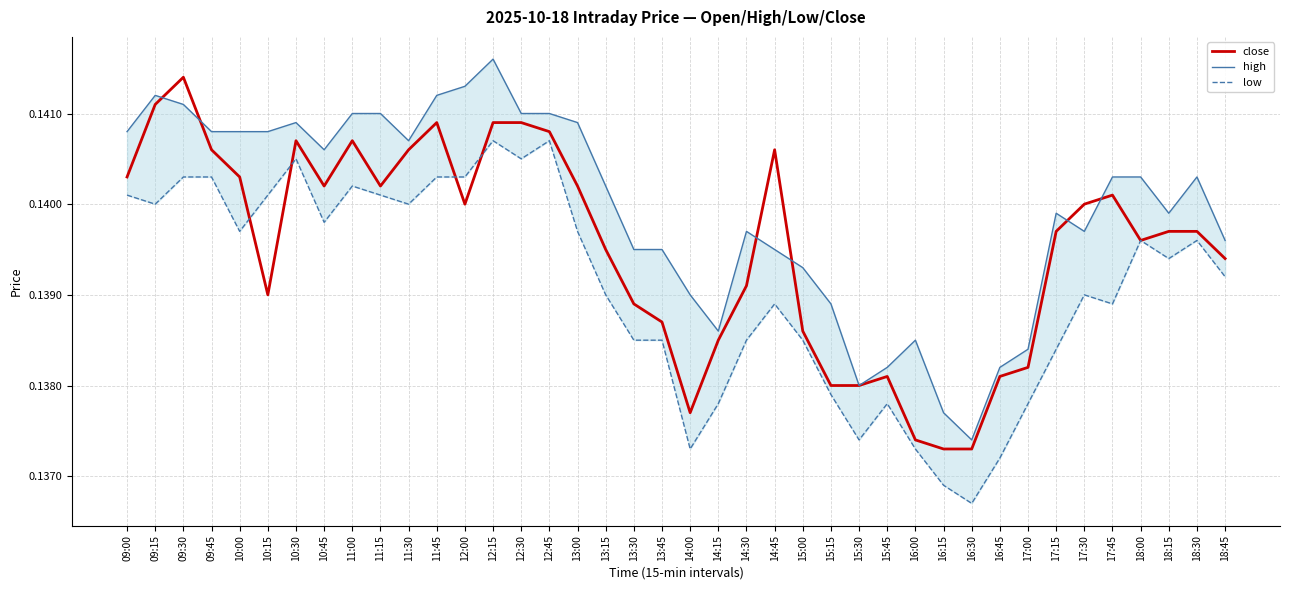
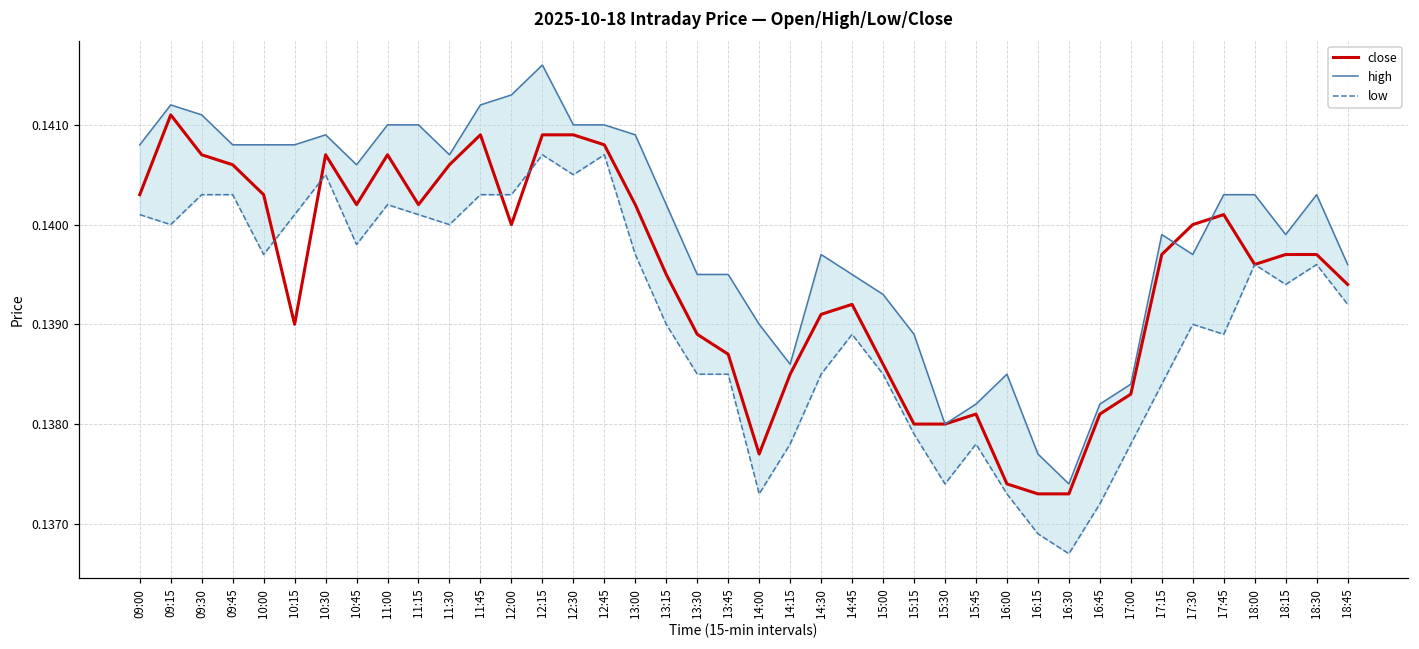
  {
    "close": {
      "09:00": 0.1403,
      "09:15": 0.1411,
-     "09:30": 0.1414,
+     "09:30": 0.1407,
      "09:45": 0.1406,
      "10:00": 0.1403,
      "10:15": 0.1390,
      "10:30": 0.1407,
      "10:45": 0.1402,
      "11:00": 0.1407,
      "11:15": 0.1402,
      "11:30": 0.1406,
      "11:45": 0.1409,
      "12:00": 0.1400,
      "12:15": 0.1409,
      "12:30": 0.1409,
      "12:45": 0.1408,
      "13:00": 0.1402,
      "13:15": 0.1395,
      "13:30": 0.1389,
      "13:45": 0.1387,
      "14:00": 0.1377,
      "14:15": 0.1385,
      "14:30": 0.1391,
-     "14:45": 0.1406,
+     "14:45": 0.1392,
      "15:00": 0.1386,
      "15:15": 0.1380,
      "15:45": 0.1381,
      "16:00": 0.1374,
      "16:15": 0.1373,
      "16:30": 0.1373,
      "16:45": 0.1381,
-     "17:00": 0.1382,
+     "17:00": 0.1383,
      "17:15": 0.1397,
      "17:30": 0.1400,
      "17:45": 0.1401,
      "18:15": 0.1397,
      "18:30": 0.1397,
      "18:45": 0.1394
    }
  }
